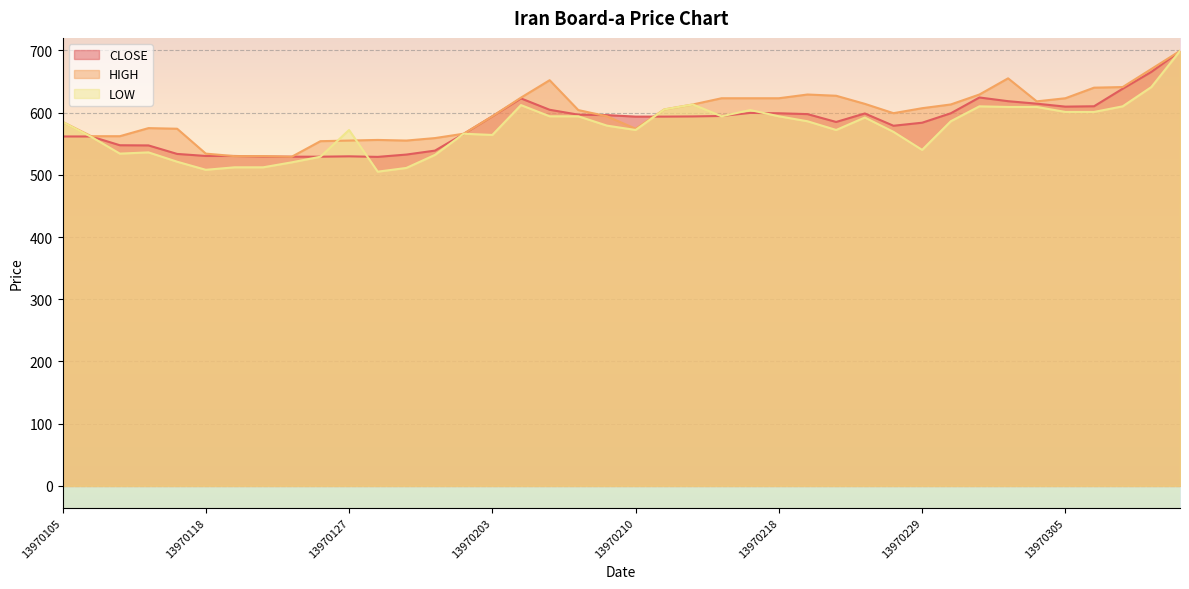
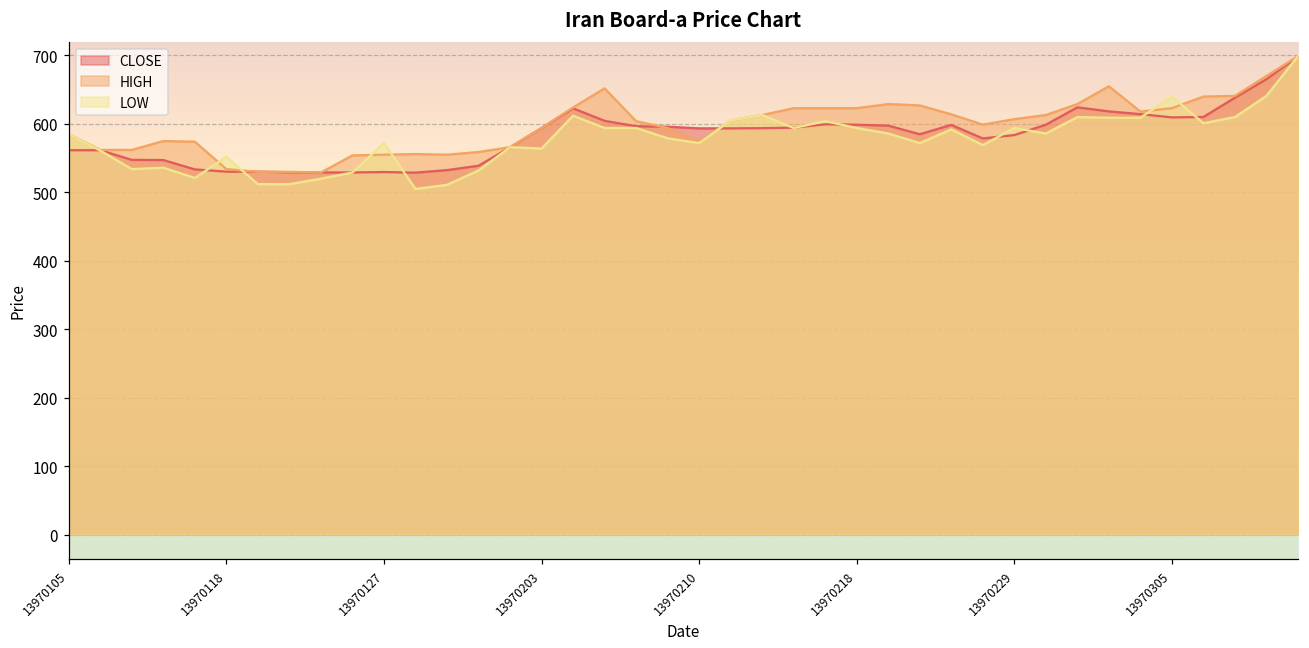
  {
    "LOW": {
-     "13970118": 510,
+     "13970118": 550,
      "13970127": 570,
      "13970203": 560,
      "13970218": 590,
-     "13970229": 540,
-     "13970305": 600
+     "13970229": 590,
+     "13970305": 640
    }
  }
